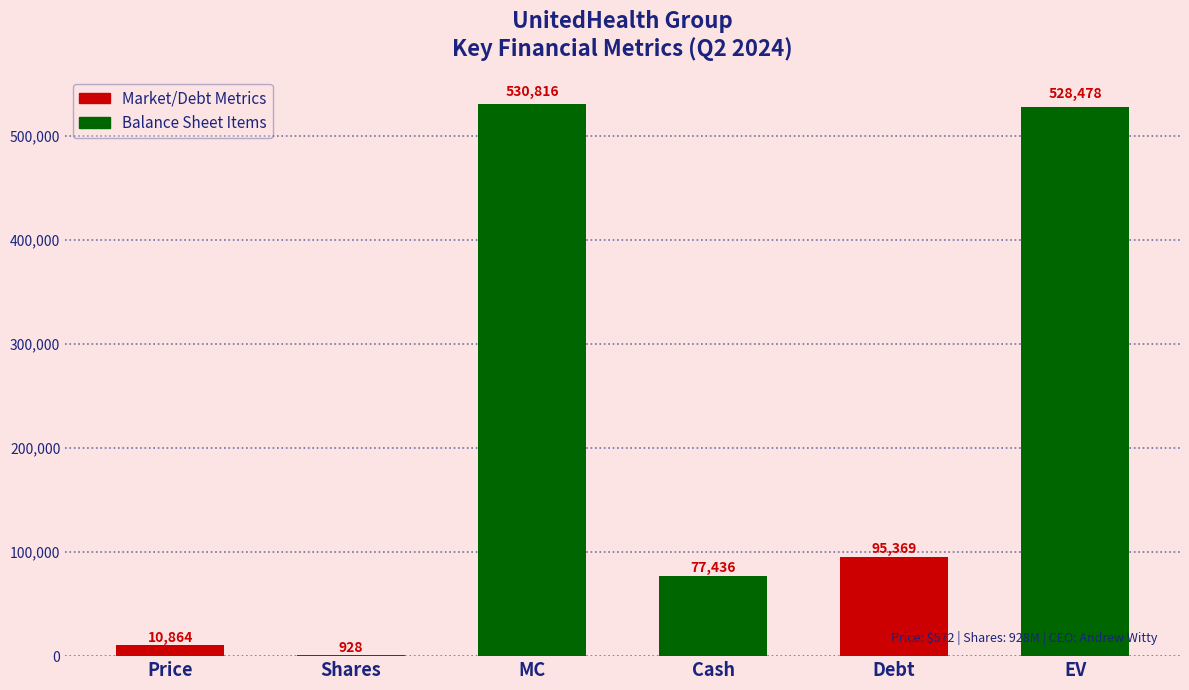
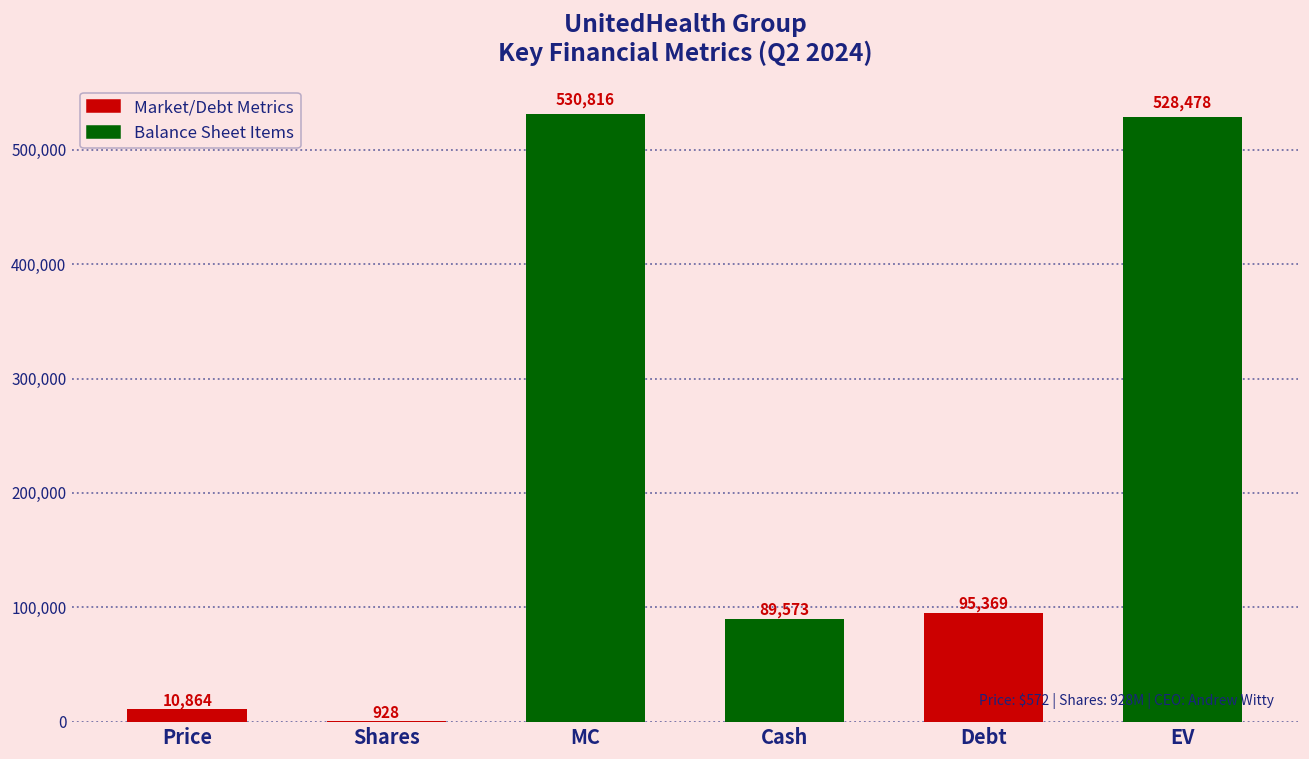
  {
    "Price": "10,864",
    "Shares": "928",
    "MC": "530,816",
-   "Cash": "77,436",
+   "Cash": "89,573",
    "Debt": "95,369",
    "EV": "528,478"
  }
